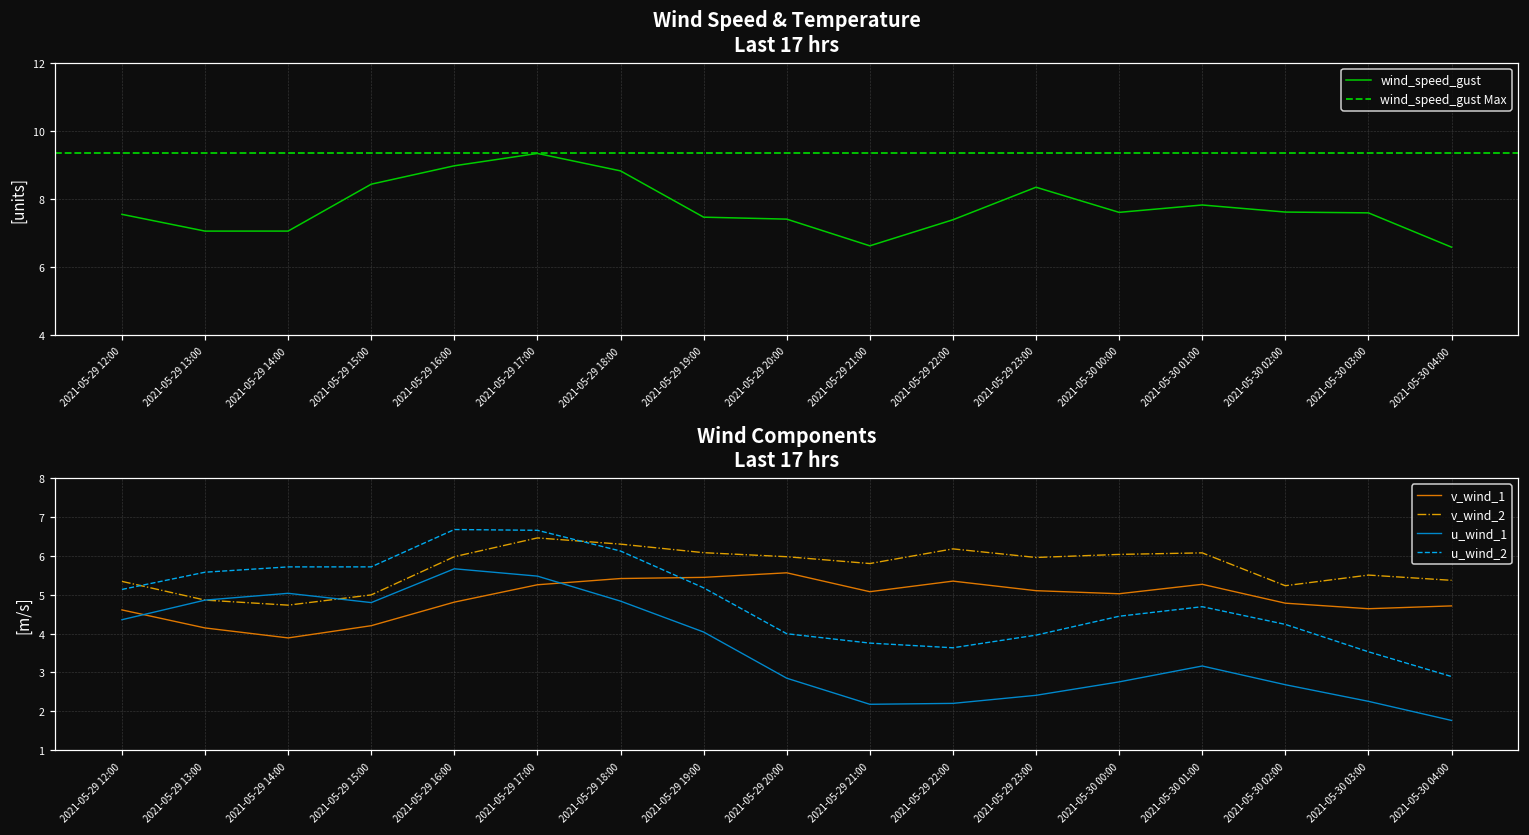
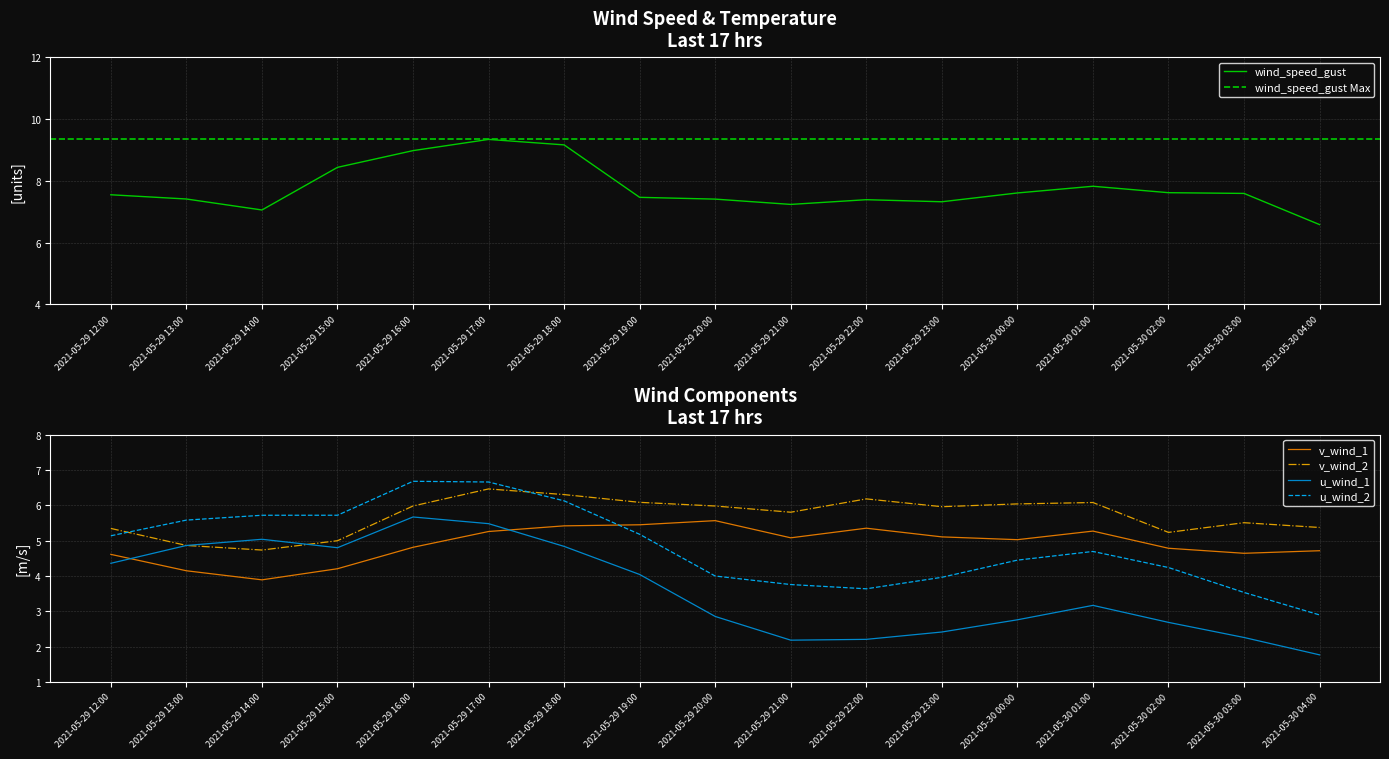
  {
    "Wind Speed & Temperature Last 17 hrs": {
      "2021-05-29 12:00": 7.5,
-     "2021-05-29 13:00": 7.1,
+     "2021-05-29 13:00": 7.4,
      "2021-05-29 14:00": 7.1,
      "2021-05-29 15:00": 8.4,
      "2021-05-29 16:00": 9.0,
      "2021-05-29 17:00": 9.3,
-     "2021-05-29 18:00": 8.8,
+     "2021-05-29 18:00": 9.2,
      "2021-05-29 19:00": 7.5,
      "2021-05-29 20:00": 7.4,
-     "2021-05-29 21:00": 6.6,
+     "2021-05-29 21:00": 7.2,
      "2021-05-29 22:00": 7.4,
-     "2021-05-29 23:00": 8.3,
+     "2021-05-29 23:00": 7.3,
      "2021-05-30 00:00": 7.6,
      "2021-05-30 01:00": 7.8,
      "2021-05-30 02:00": 7.6,
      "2021-05-30 03:00": 7.6,
      "2021-05-30 04:00": 6.6
    }
  }
